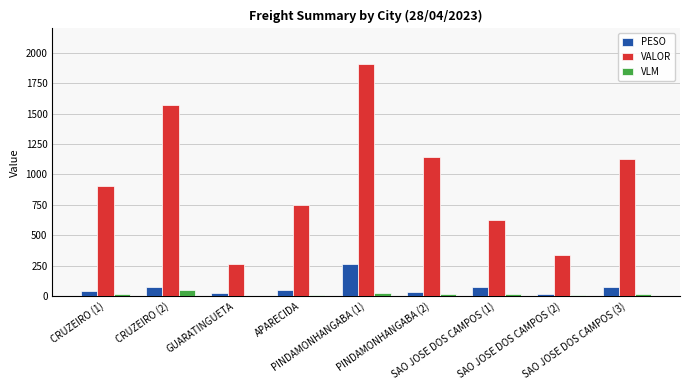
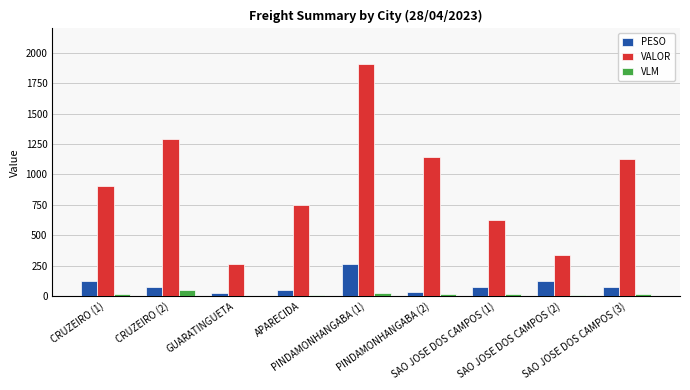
  {
    "PESO": {
-     "CRUZEIRO (1)": 40,
+     "CRUZEIRO (1)": 120,
      "CRUZEIRO (2)": 70,
      "GUARATINGUETA": 20,
      "APARECIDA": 50,
      "PINDAMONHANGABA (1)": 260,
      "PINDAMONHANGABA (2)": 40,
      "SAO JOSE DOS CAMPOS (1)": 70,
-     "SAO JOSE DOS CAMPOS (2)": 20,
+     "SAO JOSE DOS CAMPOS (2)": 120,
      "SAO JOSE DOS CAMPOS (3)": 70
    },
    "VALOR": {
      "CRUZEIRO (1)": 900,
-     "CRUZEIRO (2)": 1570,
+     "CRUZEIRO (2)": 1290,
      "GUARATINGUETA": 260,
      "APARECIDA": 750,
      "PINDAMONHANGABA (1)": 1910,
      "PINDAMONHANGABA (2)": 1140,
      "SAO JOSE DOS CAMPOS (1)": 620,
      "SAO JOSE DOS CAMPOS (2)": 340,
      "SAO JOSE DOS CAMPOS (3)": 1120
    },
    "VLM": {
      "CRUZEIRO (2)": 50,
      "PINDAMONHANGABA (1)": 30
    }
  }
